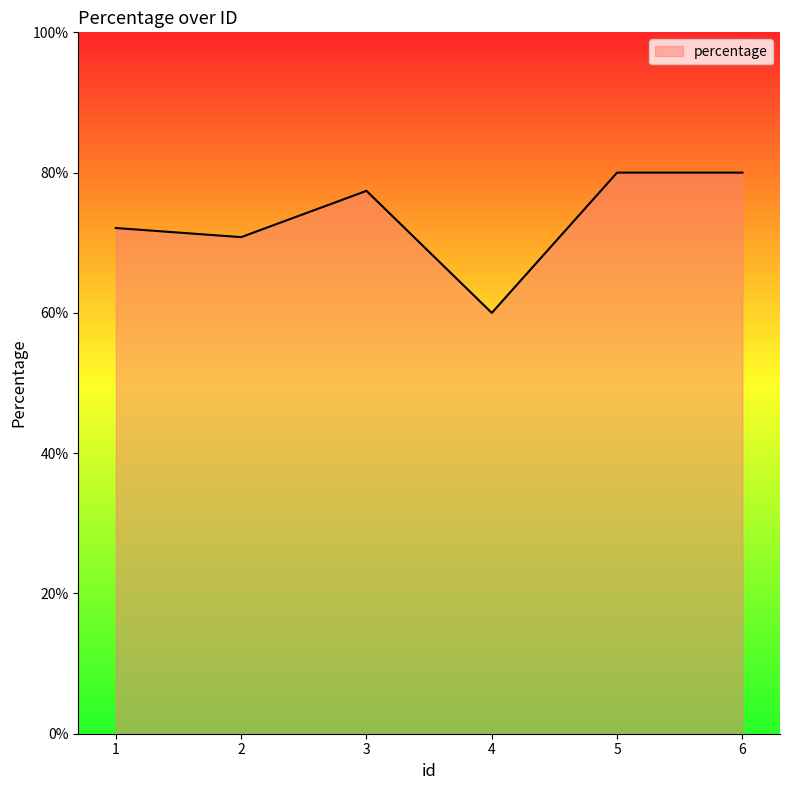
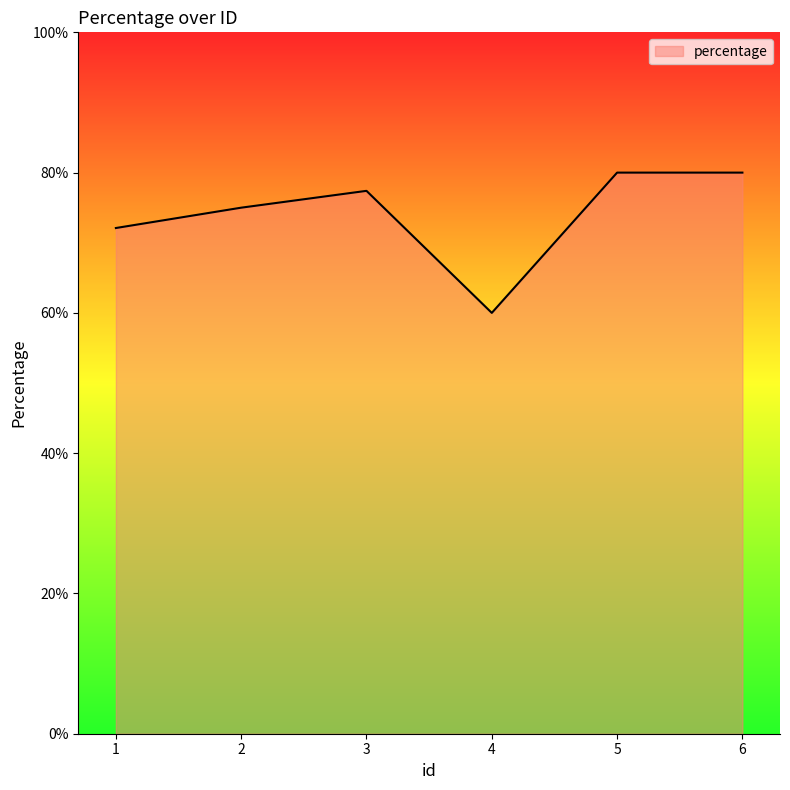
  {
    "1": "72%",
-   "2": "71%",
+   "2": "75%",
    "3": "77%",
    "4": "60%",
    "5": "80%",
    "6": "80%"
  }
